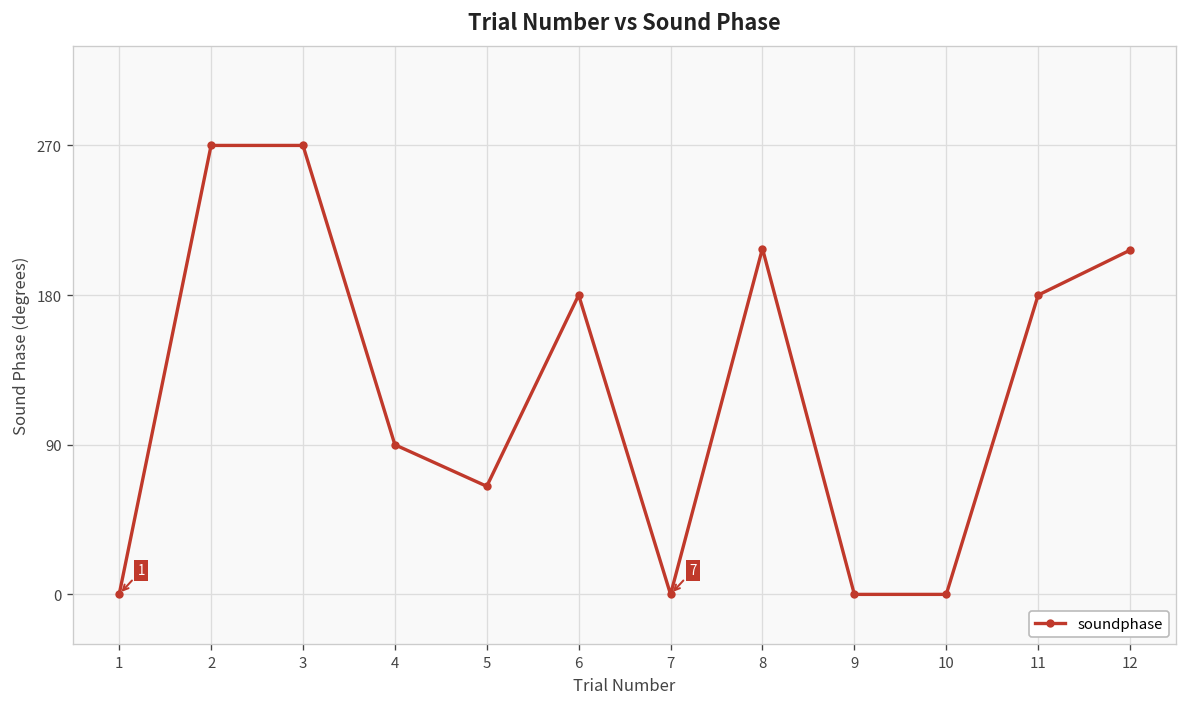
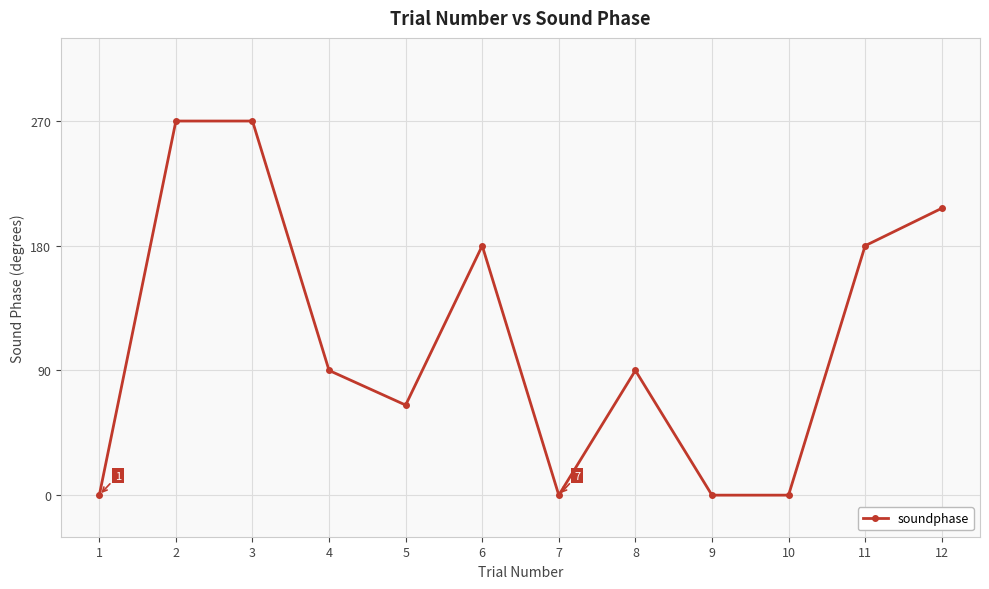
  {
    "1": 0,
    "2": 270,
    "3": 270,
    "4": 90,
    "5": 65,
    "6": 180,
-   "8": 208,
+   "8": 90,
    "9": 0,
    "10": 0,
    "11": 180,
    "12": 207
  }
